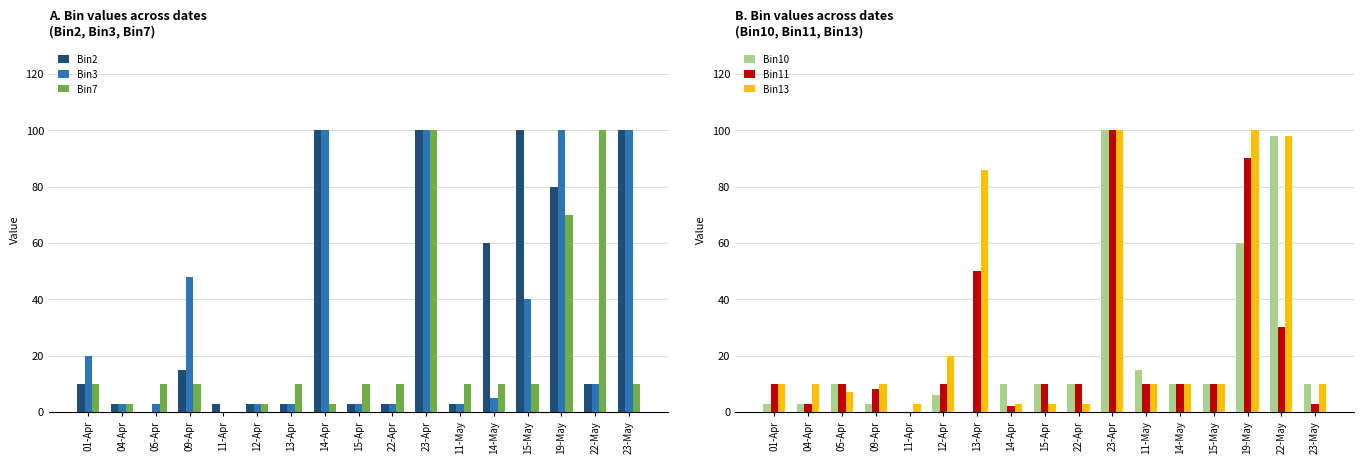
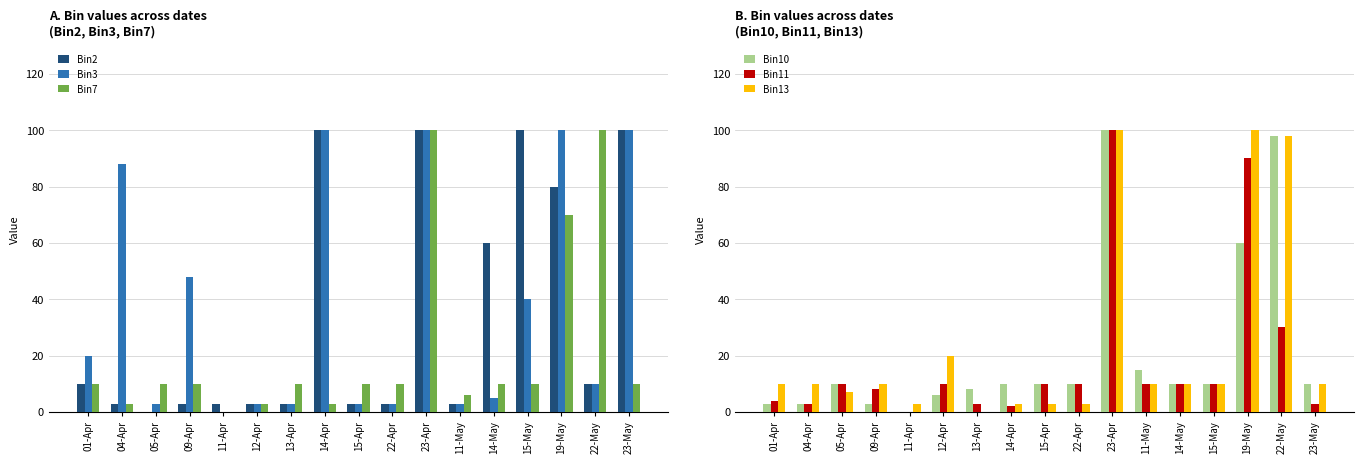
  {
    "A. Bin values across dates (Bin2, Bin3, Bin7)": {
      "Bin2": {
        "01-Apr": 10,
        "04-Apr": 3,
        "05-Apr": 0,
-       "09-Apr": 15,
+       "09-Apr": 3,
        "11-Apr": 3,
        "12-Apr": 3,
        "13-Apr": 3,
        "14-Apr": 100,
        "15-Apr": 3,
        "22-Apr": 3,
        "23-Apr": 100,
        "11-May": 3,
        "14-May": 60,
        "15-May": 100,
        "19-May": 80,
        "22-May": 10,
        "23-May": 100
      },
      "Bin3": {
        "01-Apr": 20,
-       "04-Apr": 3,
+       "04-Apr": 88,
        "05-Apr": 3,
        "09-Apr": 48,
        "11-Apr": 0,
        "12-Apr": 3,
        "13-Apr": 3,
        "14-Apr": 100,
        "15-Apr": 3,
        "22-Apr": 3,
        "23-Apr": 100,
        "11-May": 3,
        "14-May": 5,
        "15-May": 40,
        "19-May": 100,
        "22-May": 10,
        "23-May": 100
      },
      "Bin7": {
        "01-Apr": 10,
        "04-Apr": 3,
        "05-Apr": 10,
        "09-Apr": 10,
        "11-Apr": 0,
        "12-Apr": 3,
        "13-Apr": 10,
        "14-Apr": 3,
        "15-Apr": 10,
        "22-Apr": 10,
        "23-Apr": 100,
-       "11-May": 10,
+       "11-May": 6,
        "14-May": 10,
        "15-May": 10,
        "19-May": 70,
        "22-May": 100,
        "23-May": 10
      }
    },
    "B. Bin values across dates (Bin10, Bin11, Bin13)": {
      "Bin10": {
        "01-Apr": 3,
        "04-Apr": 3,
        "05-Apr": 10,
        "09-Apr": 3,
        "11-Apr": 0,
        "12-Apr": 6,
-       "13-Apr": 0,
+       "13-Apr": 8,
        "14-Apr": 10,
        "15-Apr": 10,
        "22-Apr": 10,
        "23-Apr": 100,
        "11-May": 15,
        "14-May": 10,
        "15-May": 10,
        "19-May": 60,
        "22-May": 98,
        "23-May": 10
      },
      "Bin11": {
-       "01-Apr": 10,
+       "01-Apr": 4,
        "04-Apr": 3,
        "05-Apr": 10,
        "09-Apr": 8,
        "11-Apr": 0,
        "12-Apr": 10,
-       "13-Apr": 50,
+       "13-Apr": 3,
        "14-Apr": 2,
        "15-Apr": 10,
        "22-Apr": 10,
        "23-Apr": 100,
        "11-May": 10,
        "14-May": 10,
        "15-May": 10,
        "19-May": 90,
        "22-May": 30,
        "23-May": 3
      },
      "Bin13": {
        "01-Apr": 10,
        "04-Apr": 10,
        "05-Apr": 7,
        "09-Apr": 10,
        "11-Apr": 3,
        "12-Apr": 20,
-       "13-Apr": 86,
+       "13-Apr": 0,
        "14-Apr": 3,
        "15-Apr": 3,
        "22-Apr": 3,
        "23-Apr": 100,
        "11-May": 10,
        "14-May": 10,
        "15-May": 10,
        "19-May": 100,
        "22-May": 98,
        "23-May": 10
      }
    }
  }
